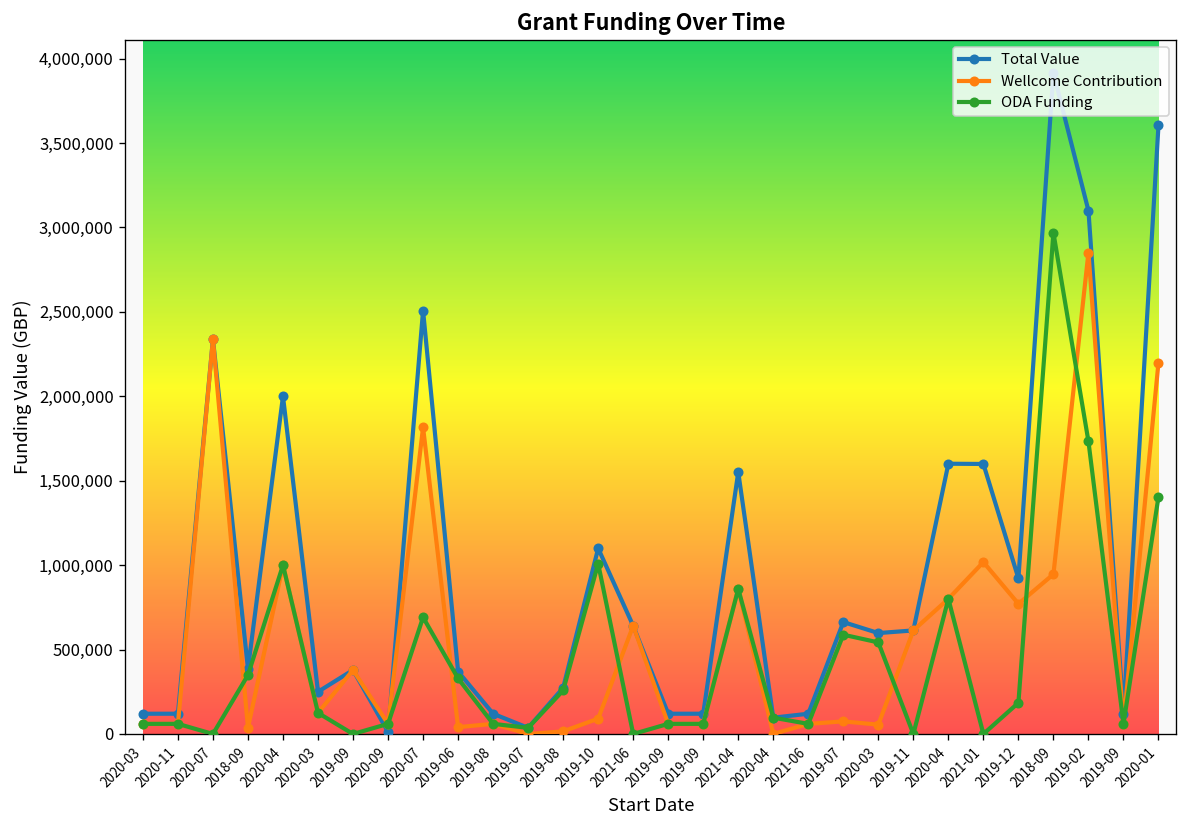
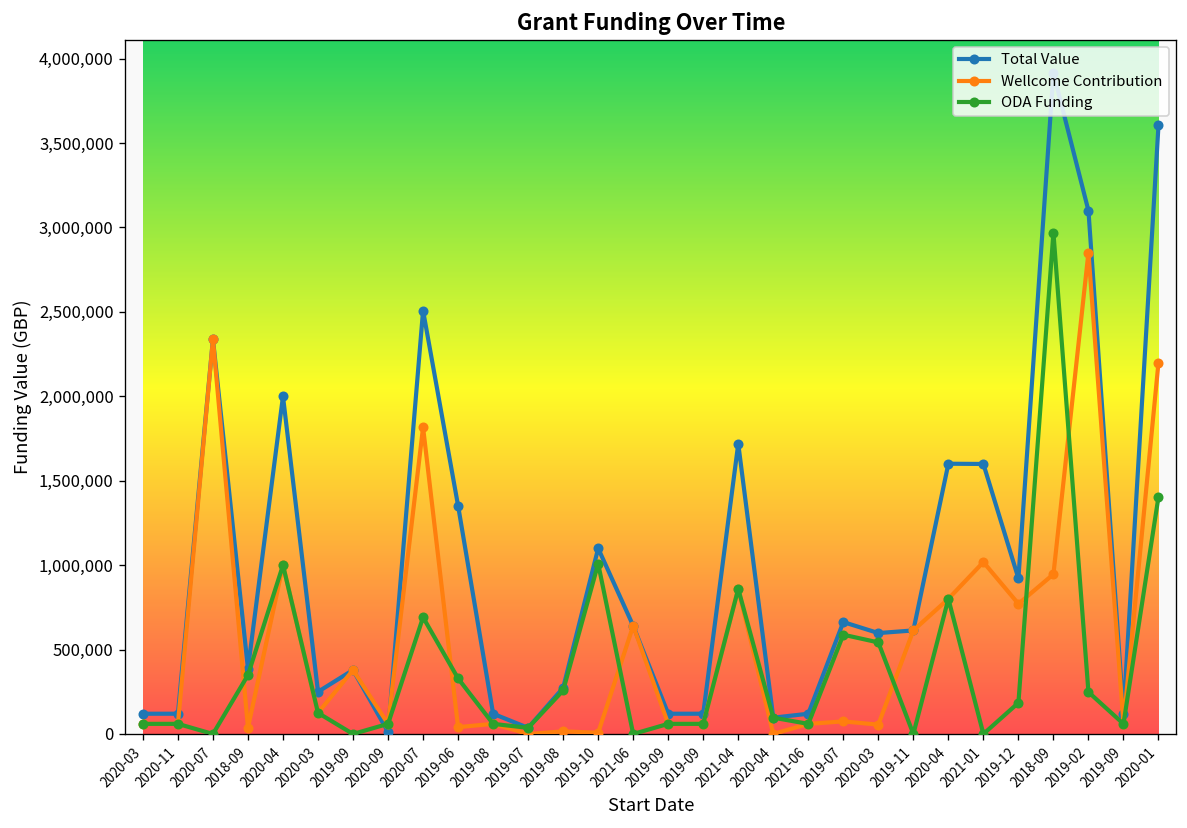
  {
    "Total Value": {
      "2020-11": "120,000",
      "2020-09": "10,000",
-     "2019-06": "370,000",
+     "2019-06": "1,350,000",
      "2019-10": "1,100,000",
-     "2021-04": "1,550,000",
+     "2021-04": "1,720,000",
      "2021-01": "1,600,000",
      "2019-12": "920,000",
      "2019-02": "3,100,000",
      "2020-01": "3,600,000"
    },
    "Wellcome Contribution": {
      "2019-06": "40,000",
-     "2019-10": "90,000",
+     "2019-10": "10,000",
      "2021-01": "1,020,000",
      "2019-12": "770,000",
      "2019-02": "2,850,000",
      "2020-01": "2,200,000"
    },
    "ODA Funding": {
      "2019-06": "330,000",
      "2019-10": "1,010,000",
      "2019-11": "0",
      "2021-01": "0",
      "2019-12": "180,000",
-     "2019-02": "1,730,000",
+     "2019-02": "250,000",
      "2020-01": "1,400,000"
    }
  }
